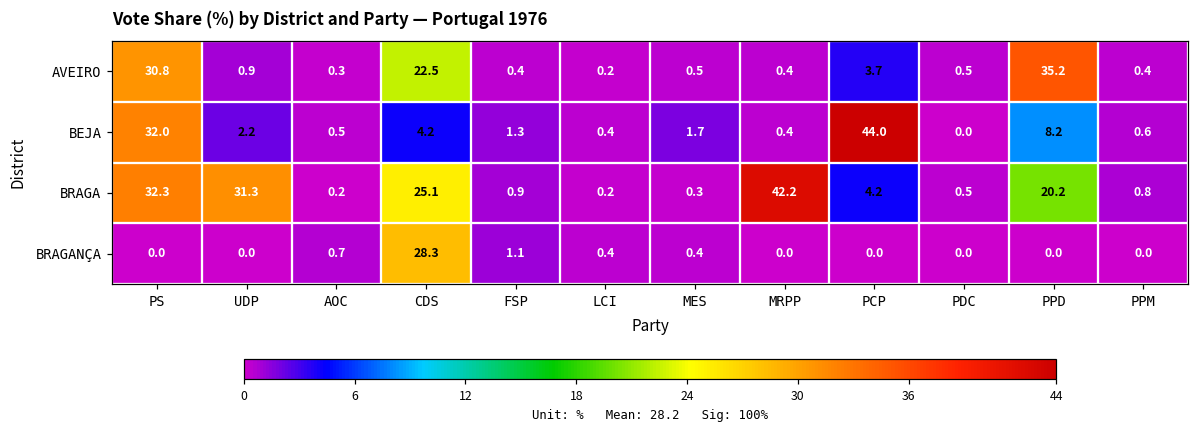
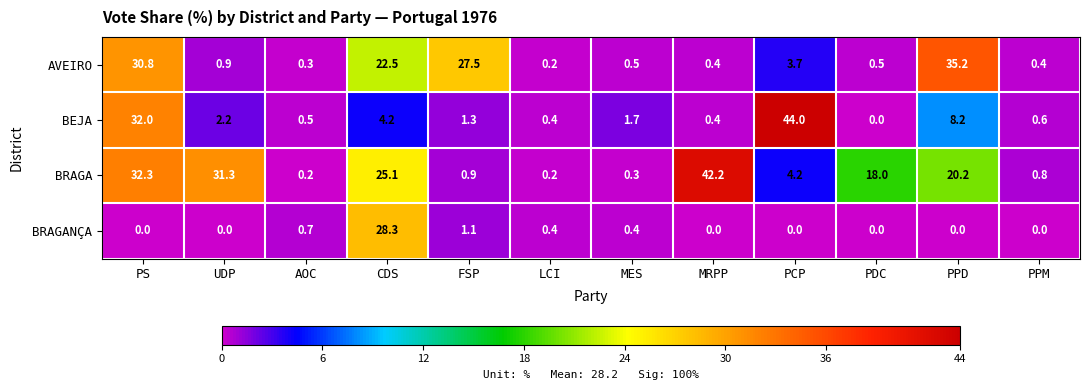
  {
    "AVEIRO": {
      "PS": 30.8,
      "UDP": 0.9,
      "AOC": 0.3,
      "CDS": 22.5,
-     "FSP": 0.4,
+     "FSP": 27.5,
      "LCI": 0.2,
      "MES": 0.5,
      "MRPP": 0.4,
      "PCP": 3.7,
      "PDC": 0.5,
      "PPD": 35.2,
      "PPM": 0.4
    },
    "BEJA": {
      "PS": 32.0,
      "UDP": 2.2,
      "AOC": 0.5,
      "CDS": 4.2,
      "FSP": 1.3,
      "LCI": 0.4,
      "MES": 1.7,
      "MRPP": 0.4,
      "PCP": 44.0,
      "PDC": 0.0,
      "PPD": 8.2,
      "PPM": 0.6
    },
    "BRAGA": {
      "PS": 32.3,
      "UDP": 31.3,
      "AOC": 0.2,
      "CDS": 25.1,
      "FSP": 0.9,
      "LCI": 0.2,
      "MES": 0.3,
      "MRPP": 42.2,
      "PCP": 4.2,
-     "PDC": 0.5,
+     "PDC": 18.0,
      "PPD": 20.2,
      "PPM": 0.8
    },
    "BRAGANÇA": {
      "PS": 0.0,
      "UDP": 0.0,
      "AOC": 0.7,
      "CDS": 28.3,
      "FSP": 1.1,
      "LCI": 0.4,
      "MES": 0.4,
      "MRPP": 0.0,
      "PCP": 0.0,
      "PDC": 0.0,
      "PPD": 0.0,
      "PPM": 0.0
    }
  }
